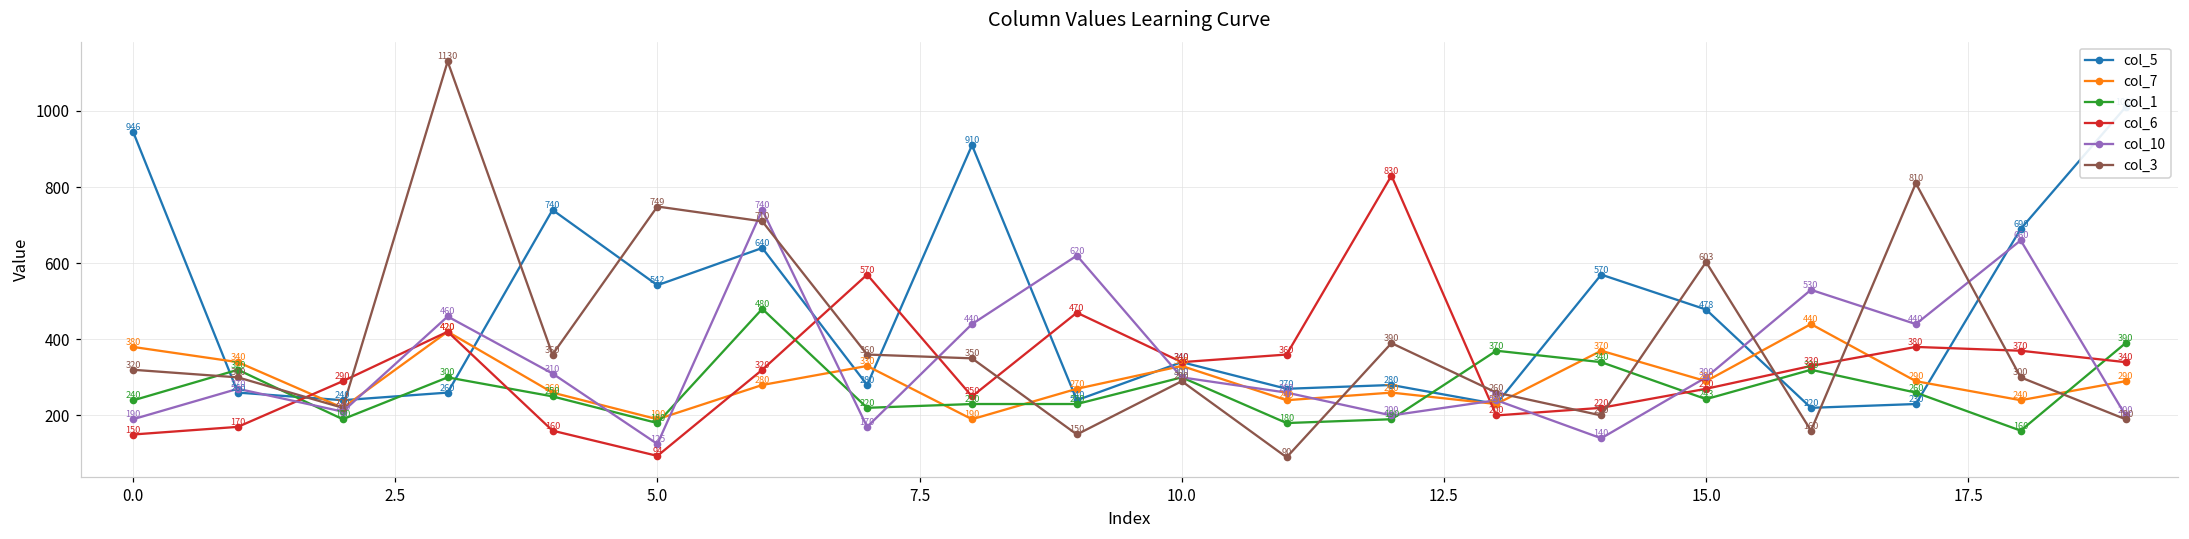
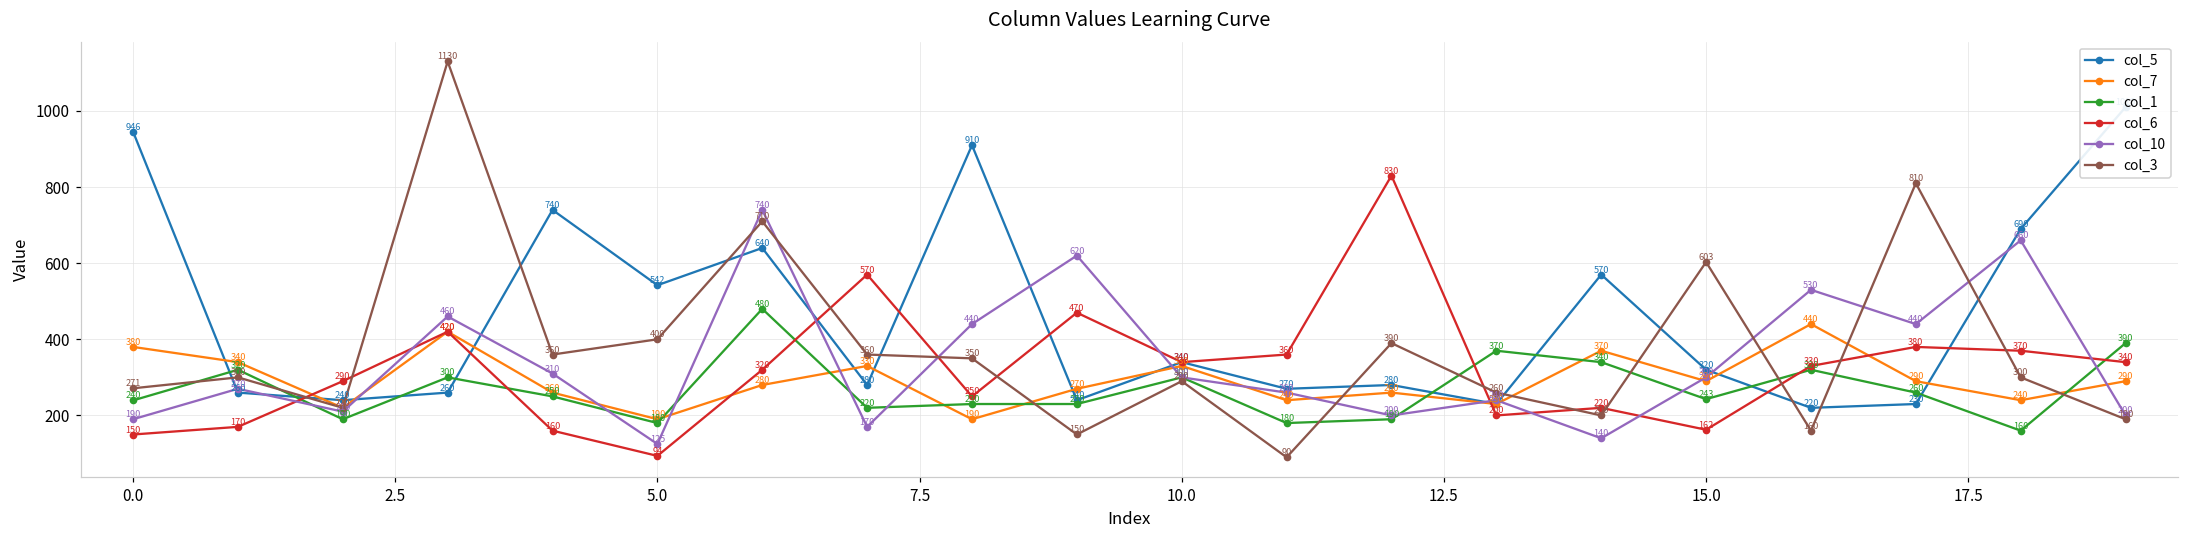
  {
    "col_5": {
      "0.0": 946,
      "5.0": 542,
-     "15.0": 478
+     "15.0": 320
    },
    "col_7": {
      "0.0": 380
    },
    "col_1": {
      "15.0": 243
    },
    "col_6": {
      "0.0": 150,
-     "15.0": 270
+     "15.0": 162
    },
    "col_10": {
      "0.0": 190,
      "5.0": 125
    },
    "col_3": {
-     "0.0": 320,
-     "5.0": 749,
+     "0.0": 271,
+     "5.0": 400,
      "15.0": 603
    }
  }
